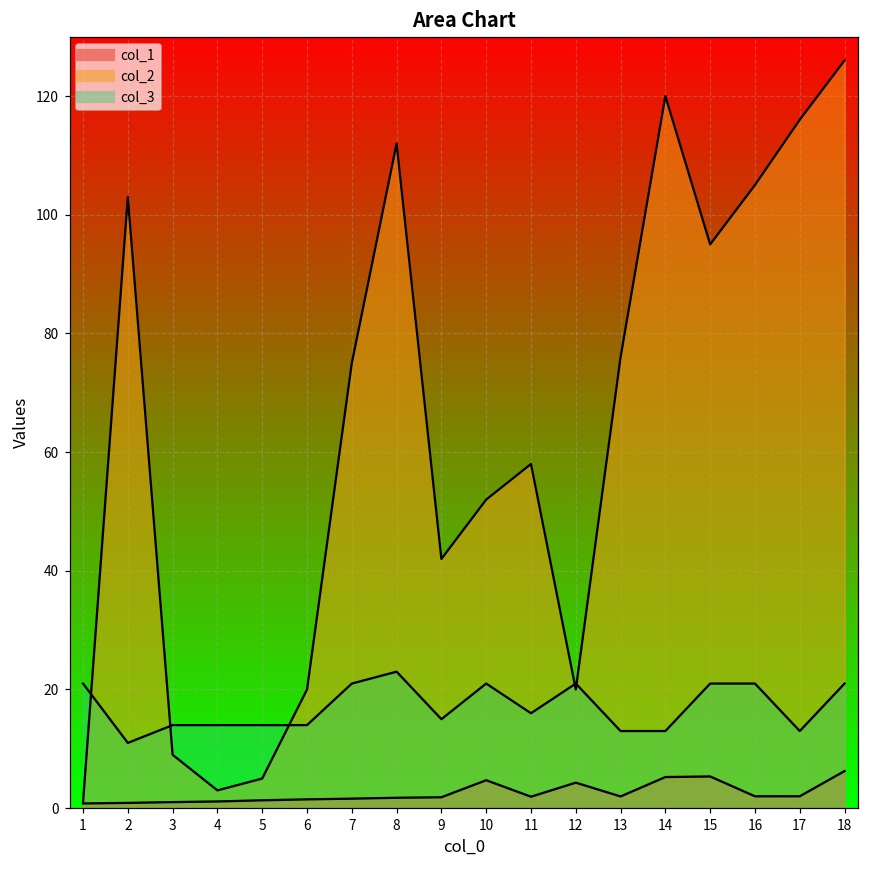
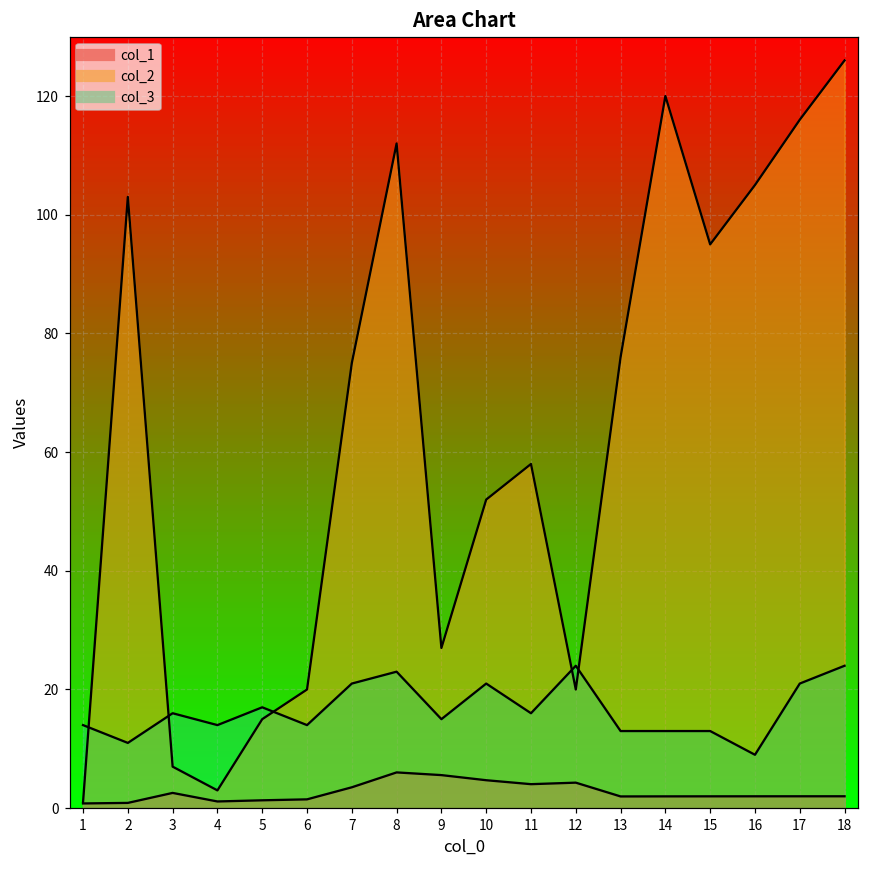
  {
    "col_1": {
      "2": 1,
-     "3": 1,
+     "3": 3,
      "4": 1,
      "5": 1,
      "6": 1,
-     "7": 2,
-     "8": 2,
-     "9": 2,
+     "7": 4,
+     "8": 6,
+     "9": 6,
      "10": 5,
-     "11": 2,
+     "11": 4,
      "12": 4,
      "13": 2,
-     "14": 5,
-     "15": 5,
+     "14": 2,
+     "15": 2,
      "16": 2,
      "17": 2,
-     "18": 6
+     "18": 2
    },
    "col_2": {
      "2": 103,
-     "3": 9,
+     "3": 7,
      "4": 3,
-     "5": 5,
+     "5": 15,
      "6": 20,
      "7": 75,
      "8": 112,
-     "9": 42,
+     "9": 27,
      "10": 52,
      "11": 58,
      "12": 20,
      "13": 76,
      "14": 120,
      "15": 95,
      "16": 105,
      "17": 116,
      "18": 126
    },
    "col_3": {
-     "1": 21,
+     "1": 14,
      "2": 11,
-     "3": 14,
+     "3": 16,
      "4": 14,
-     "5": 14,
+     "5": 17,
      "6": 14,
      "7": 21,
      "8": 23,
      "9": 15,
      "10": 21,
      "11": 16,
-     "12": 21,
+     "12": 24,
      "13": 13,
      "14": 13,
-     "15": 21,
-     "16": 21,
-     "17": 13,
-     "18": 21
+     "15": 13,
+     "16": 9,
+     "17": 21,
+     "18": 24
    }
  }
